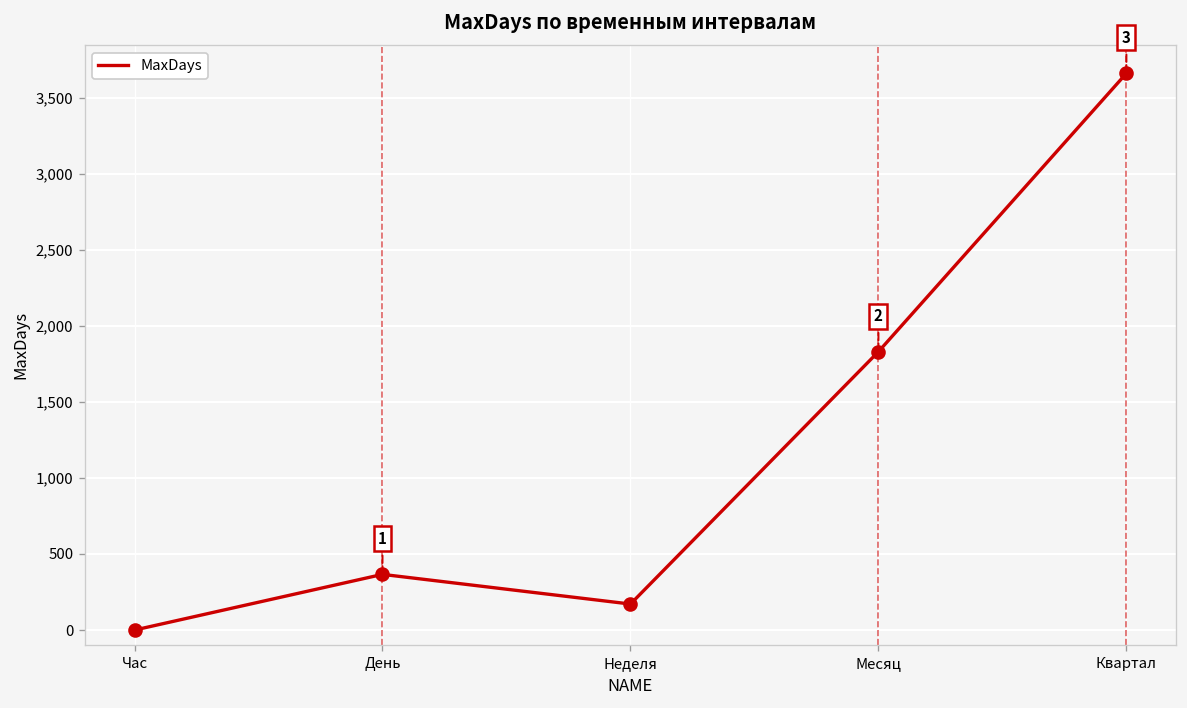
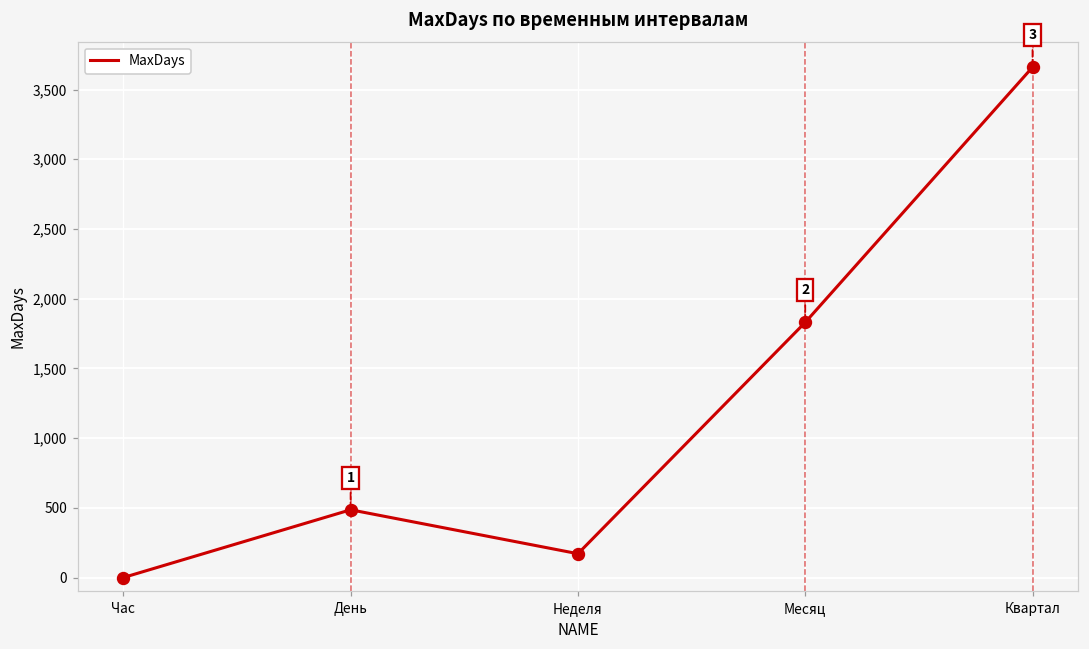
  {
    "Час": 0,
-   "День": 370,
+   "День": 490,
    "Неделя": 170
  }
